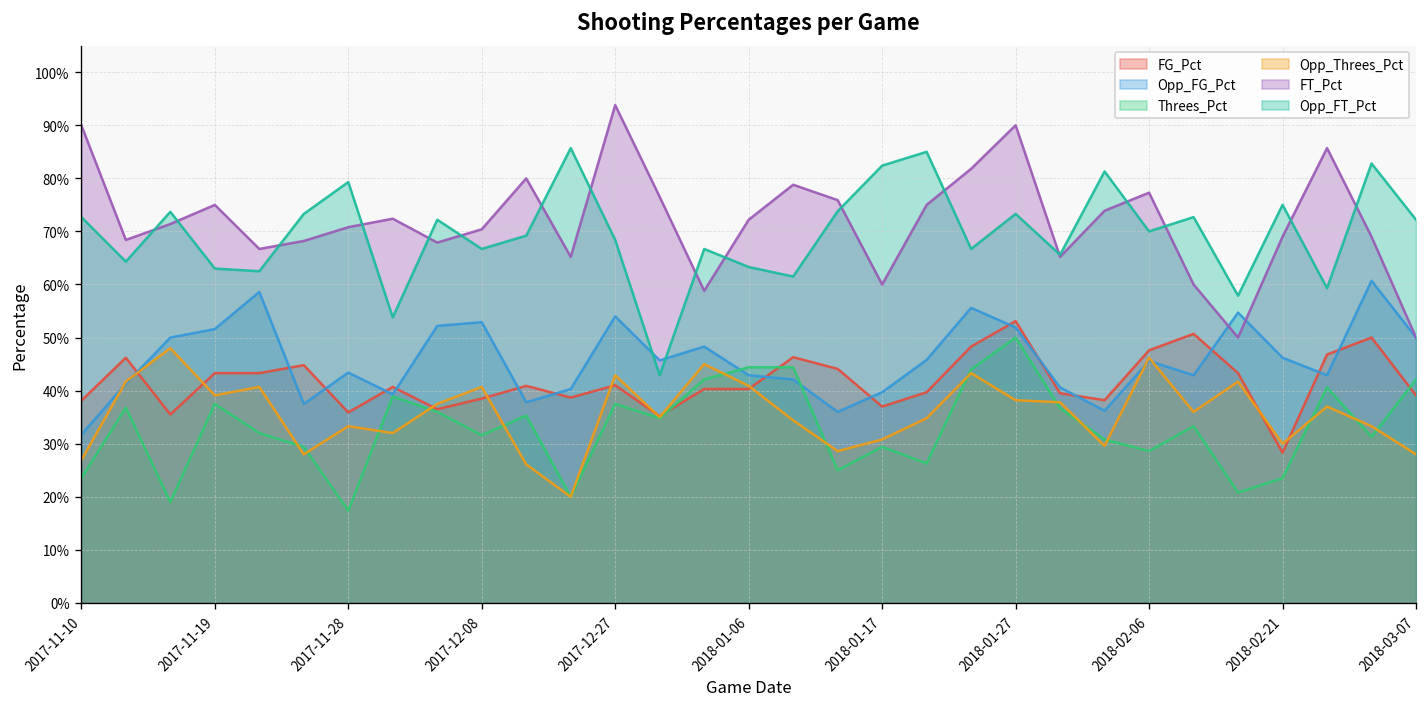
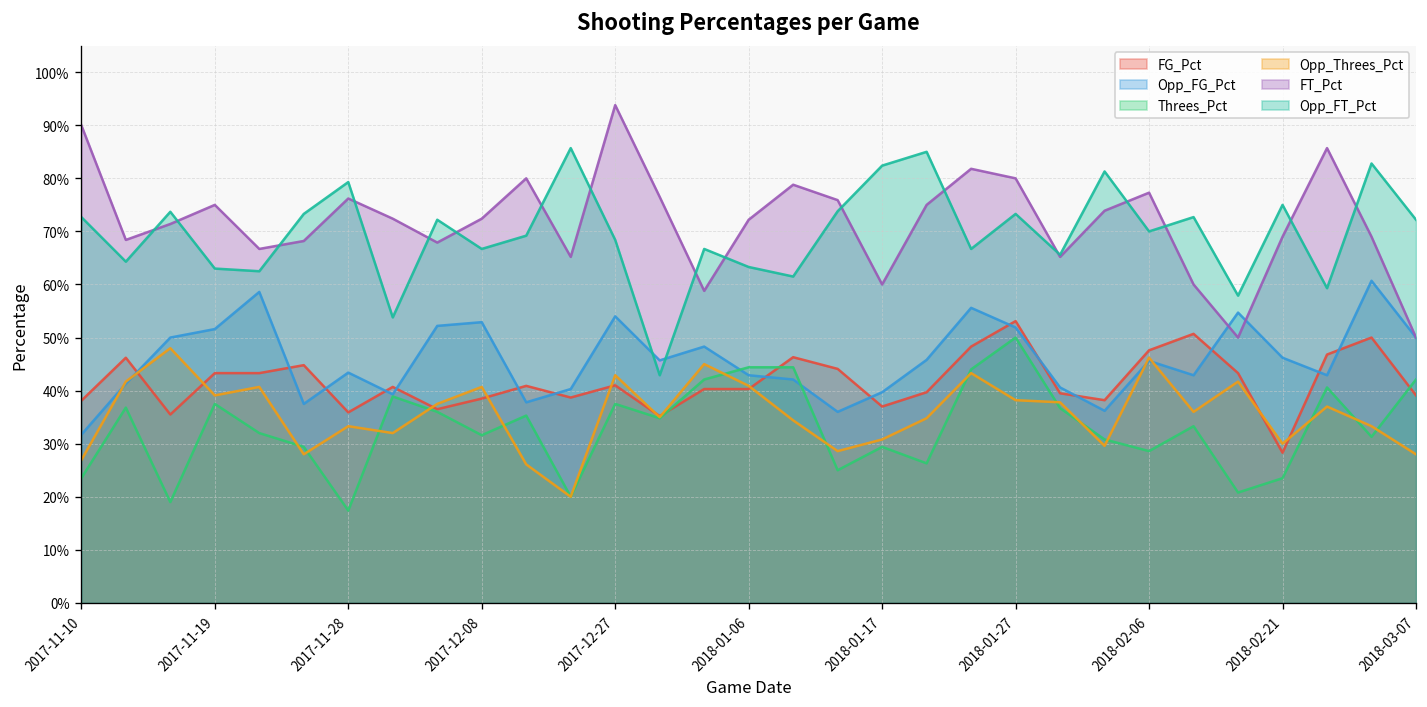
  {
    "FT_Pct": {
      "2017-11-10": "90%",
      "2017-11-19": "75%",
-     "2017-11-28": "71%",
-     "2017-12-08": "70%",
+     "2017-11-28": "76%",
+     "2017-12-08": "72%",
      "2017-12-27": "94%",
      "2018-01-06": "72%",
      "2018-01-17": "60%",
-     "2018-01-27": "90%",
+     "2018-01-27": "80%",
      "2018-02-06": "77%",
      "2018-02-21": "69%"
    }
  }
